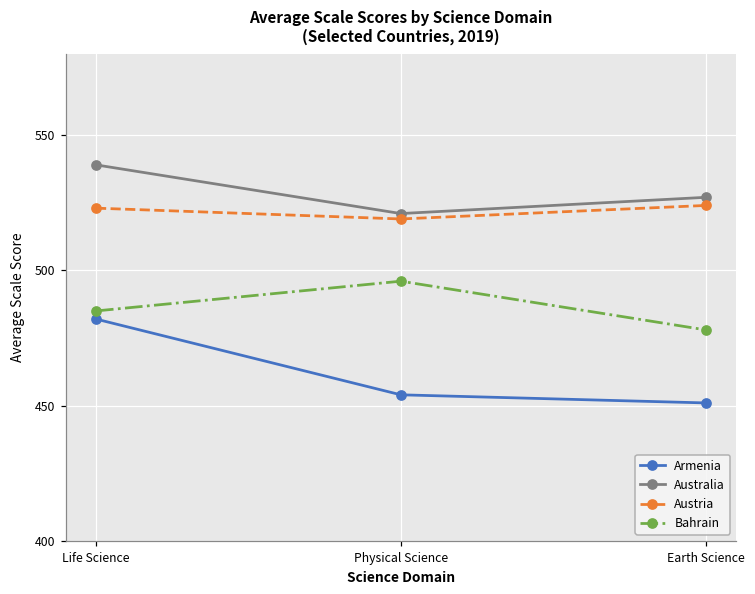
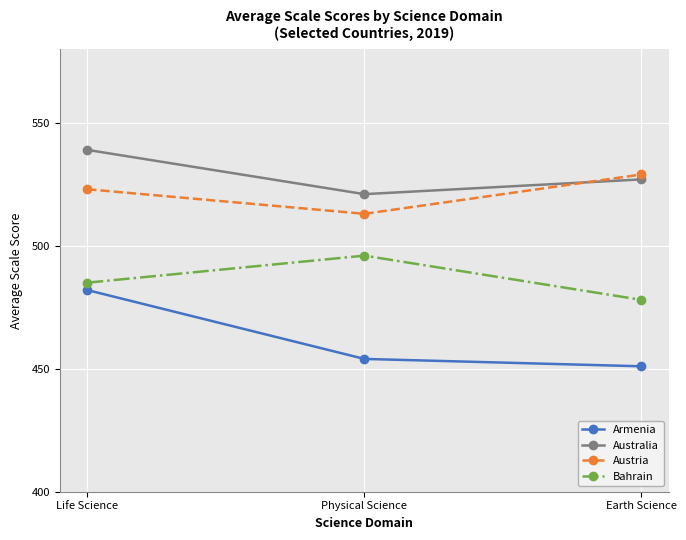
  {
    "Armenia": {
      "Life Science": 482,
      "Physical Science": 454,
      "Earth Science": 451
    },
    "Australia": {
      "Life Science": 539,
      "Physical Science": 521,
      "Earth Science": 527
    },
    "Austria": {
      "Life Science": 523,
-     "Physical Science": 519,
-     "Earth Science": 524
+     "Physical Science": 513,
+     "Earth Science": 529
    },
    "Bahrain": {
      "Life Science": 485,
      "Physical Science": 496,
      "Earth Science": 478
    }
  }
